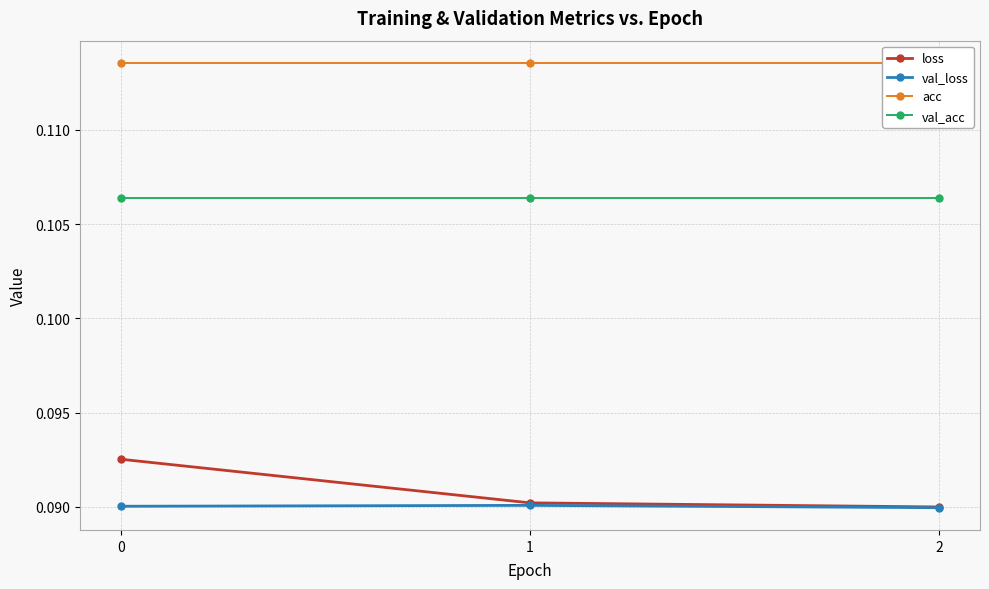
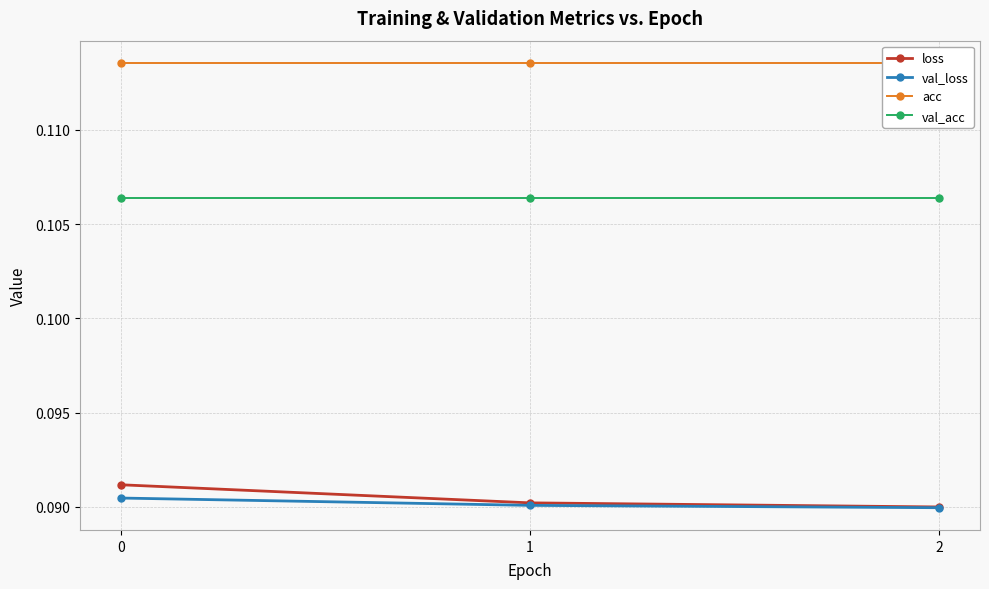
  {
    "loss": {
-     "0": 0.0925
+     "0": 0.0912
    },
    "val_loss": {
-     "0": 0.0900
+     "0": 0.0905
    },
    "acc": {
      "0": 0.1136,
      "1": 0.1136
    },
    "val_acc": {
      "0": 0.1064,
      "1": 0.1064,
      "2": 0.1064
    }
  }
